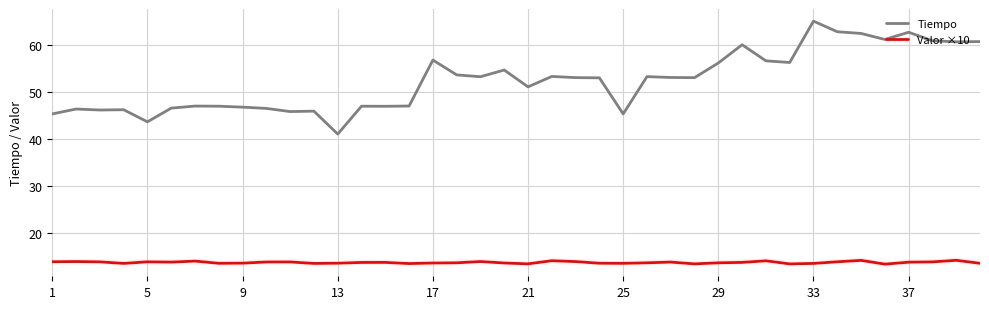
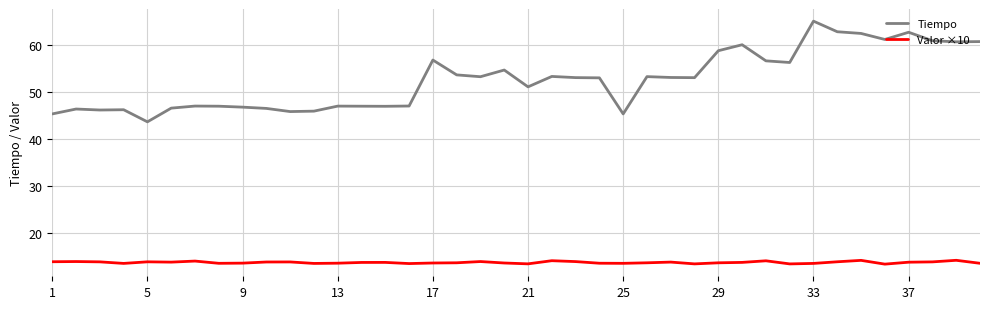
  {
    "Tiempo": {
      "1": 45,
      "5": 44,
      "9": 47,
-     "13": 41,
+     "13": 47,
      "17": 57,
      "21": 51,
      "25": 45,
-     "29": 56,
+     "29": 59,
      "33": 65,
      "37": 63
    },
    "Valor ×10": {
      "1": 14,
      "5": 14,
      "9": 14,
      "13": 14,
      "17": 14,
      "21": 13,
      "25": 14,
      "29": 14,
      "33": 14,
      "37": 14
    }
  }
